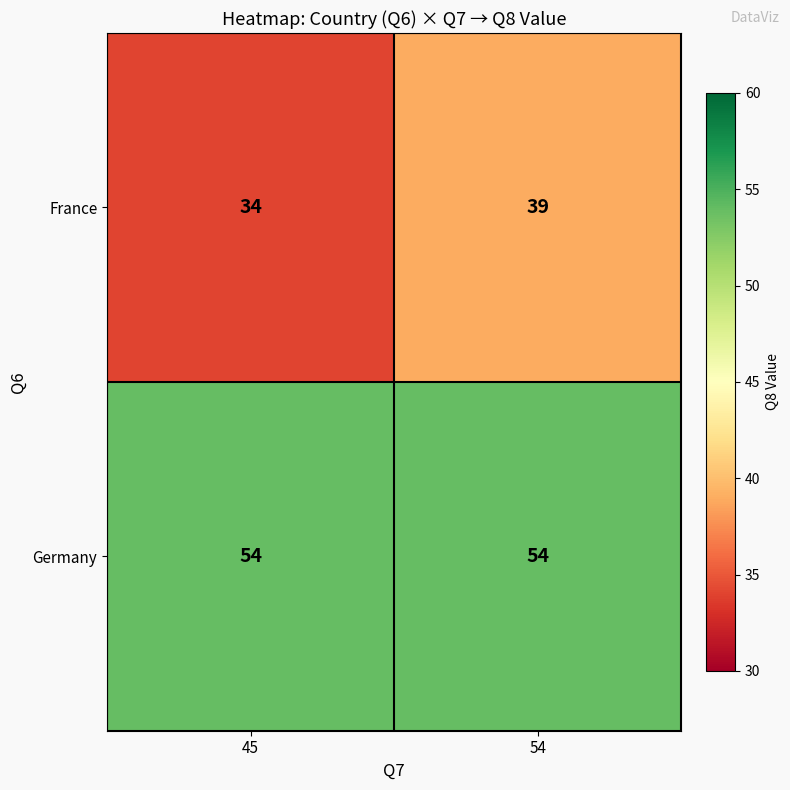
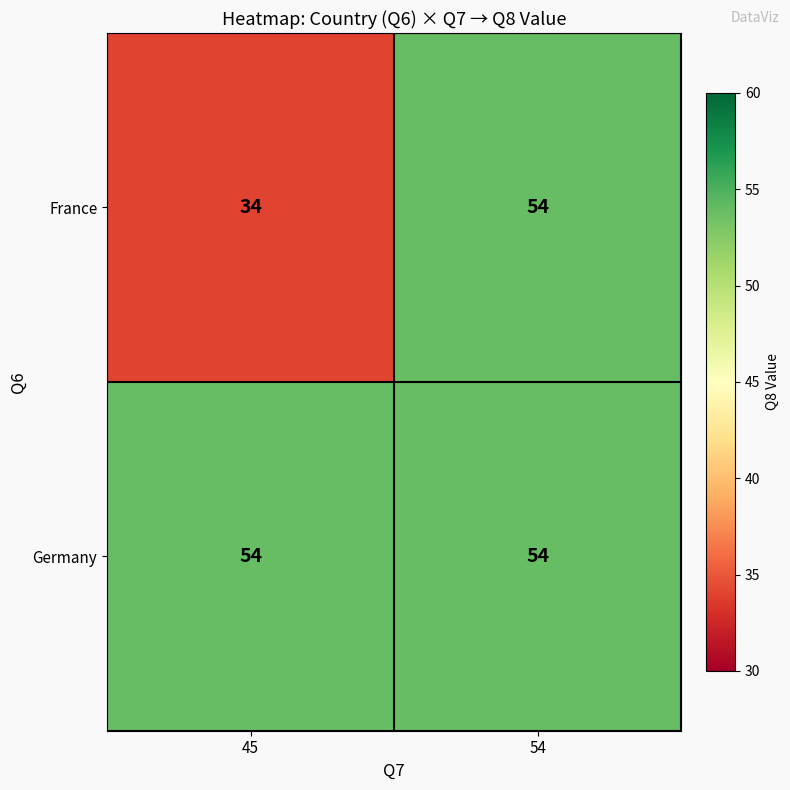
  {
    "France": {
      "45": 34,
-     "54": 39
+     "54": 54
    },
    "Germany": {
      "45": 54,
      "54": 54
    }
  }
